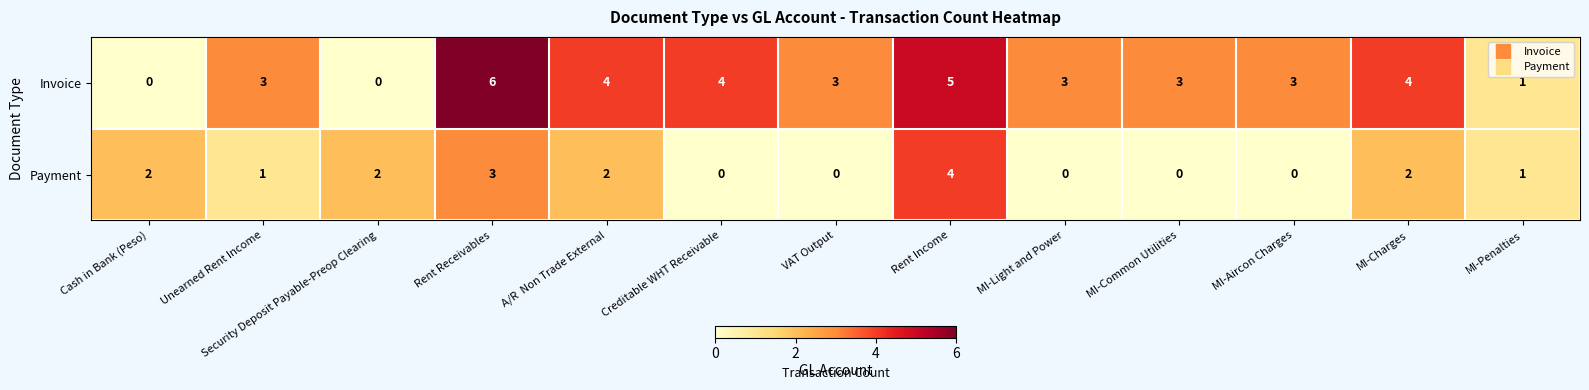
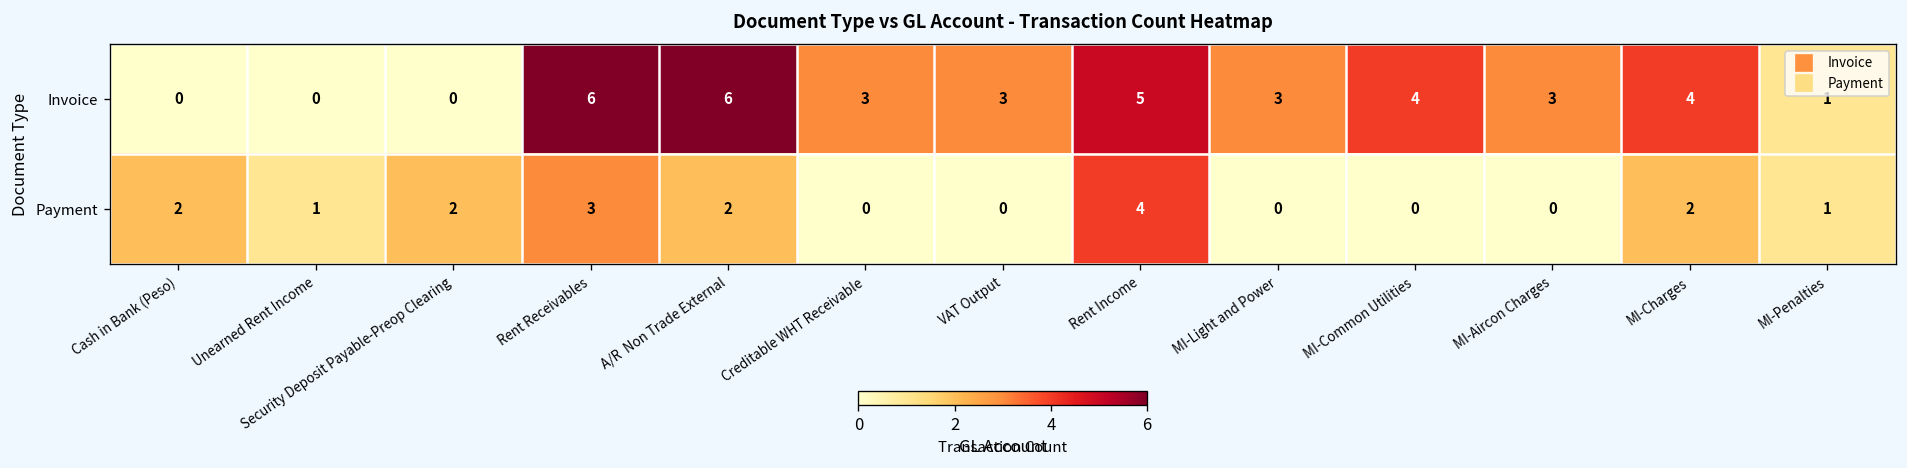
  {
    "Invoice": {
      "Cash in Bank (Peso)": 0,
-     "Unearned Rent Income": 3,
+     "Unearned Rent Income": 0,
      "Security Deposit Payable-Preop Clearing": 0,
      "Rent Receivables": 6,
-     "A/R Non Trade External": 4,
-     "Creditable WHT Receivable": 4,
+     "A/R Non Trade External": 6,
+     "Creditable WHT Receivable": 3,
      "VAT Output": 3,
      "Rent Income": 5,
      "MI-Light and Power": 3,
-     "MI-Common Utilities": 3,
+     "MI-Common Utilities": 4,
      "MI-Aircon Charges": 3,
      "MI-Charges": 4
    },
    "Payment": {
      "Cash in Bank (Peso)": 2,
      "Unearned Rent Income": 1,
      "Security Deposit Payable-Preop Clearing": 2,
      "Rent Receivables": 3,
      "A/R Non Trade External": 2,
      "Creditable WHT Receivable": 0,
      "VAT Output": 0,
      "Rent Income": 4,
      "MI-Light and Power": 0,
      "MI-Common Utilities": 0,
      "MI-Aircon Charges": 0,
      "MI-Charges": 2,
      "MI-Penalties": 1
    }
  }
